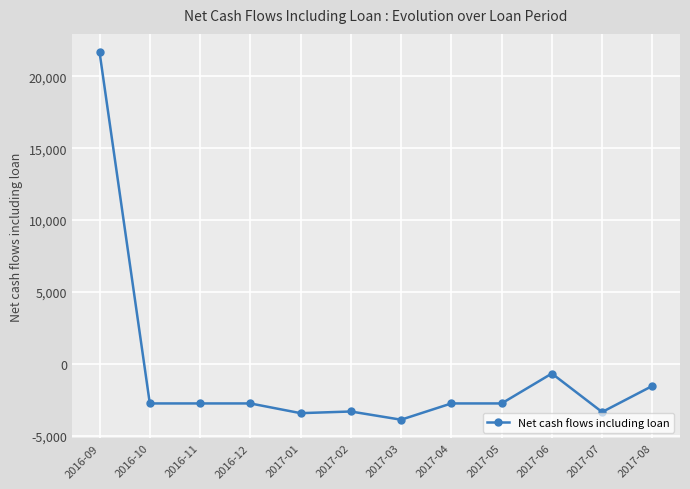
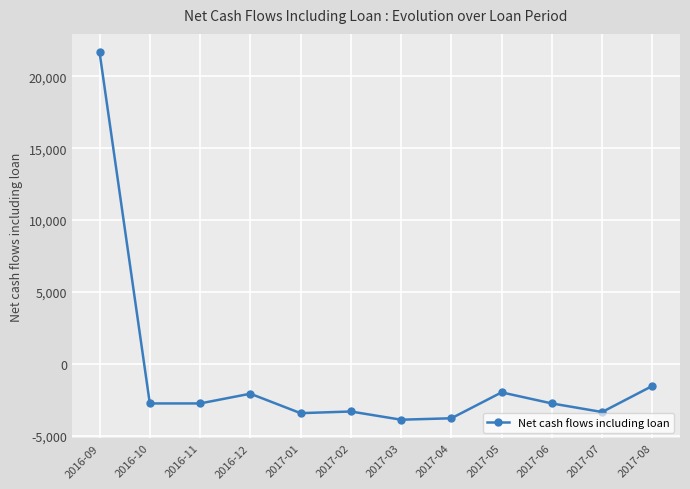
  {
    "2016-09": "21,700",
    "2016-10": "-2,800",
    "2016-11": "-2,800",
-   "2016-12": "-2,800",
+   "2016-12": "-2,100",
    "2017-01": "-3,400",
    "2017-02": "-3,300",
    "2017-03": "-3,900",
-   "2017-04": "-2,800",
-   "2017-05": "-2,800",
-   "2017-06": "-700",
+   "2017-04": "-3,800",
+   "2017-05": "-2,000",
+   "2017-06": "-2,800",
    "2017-07": "-3,400",
    "2017-08": "-1,500"
  }
